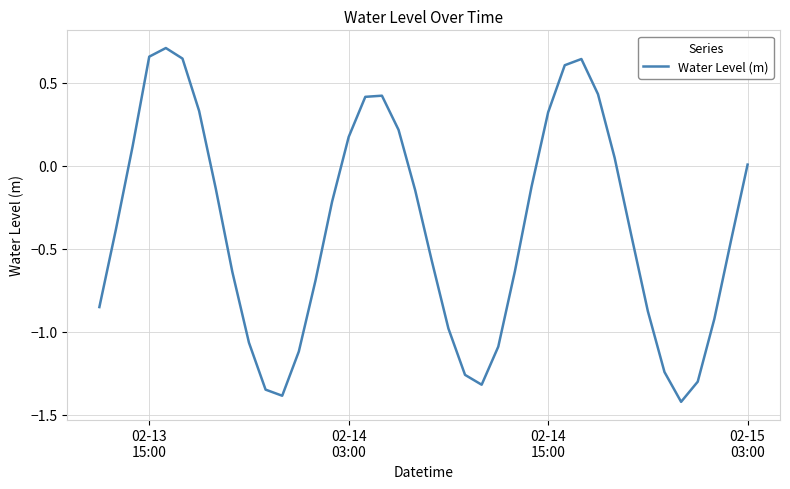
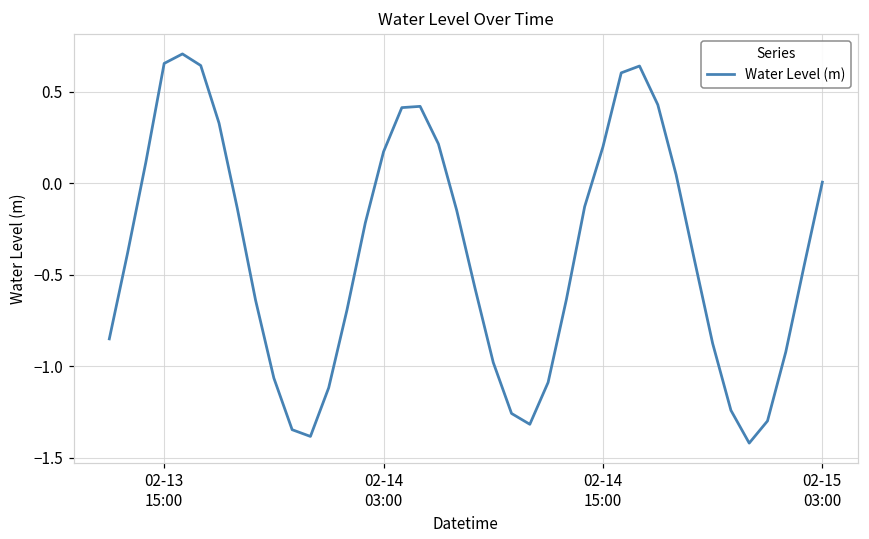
  {
    "02-13 15:00": 0.66,
    "02-14 03:00": 0.17,
-   "02-14 15:00": 0.32,
+   "02-14 15:00": 0.20,
    "02-15 03:00": 0.01
  }
